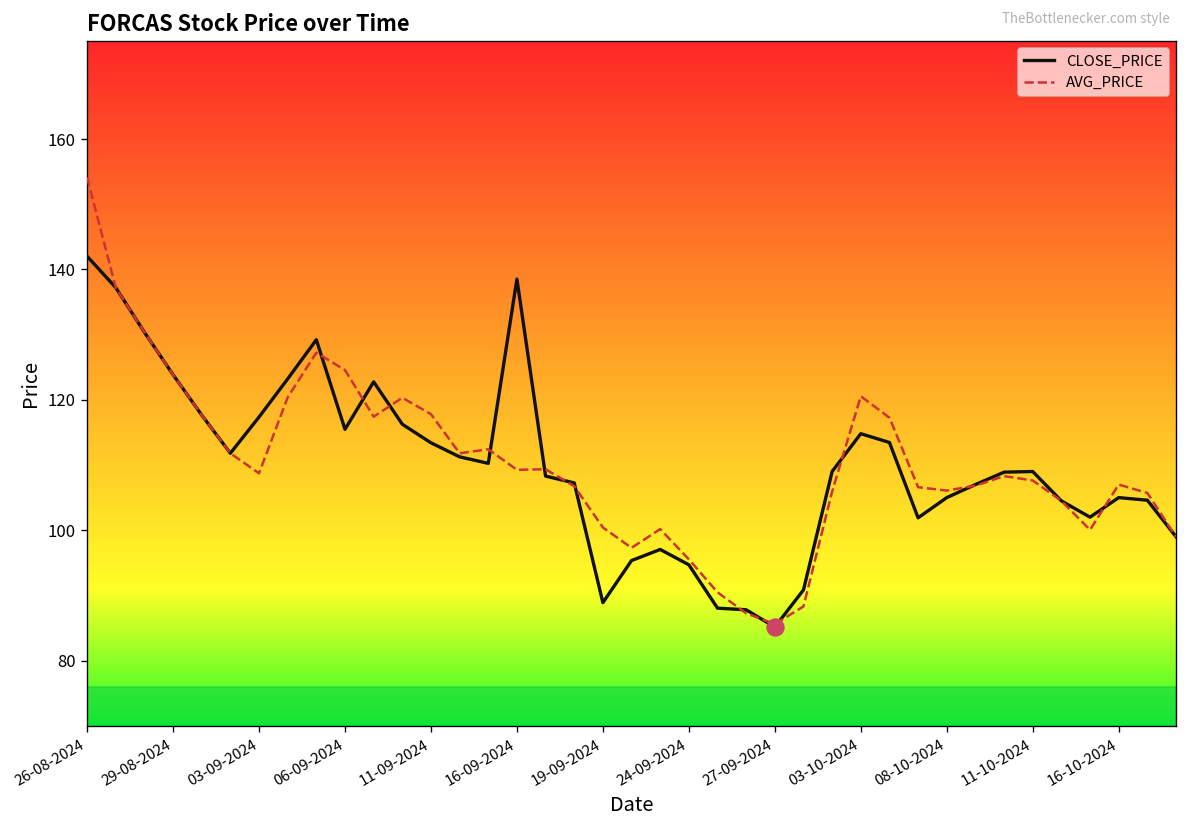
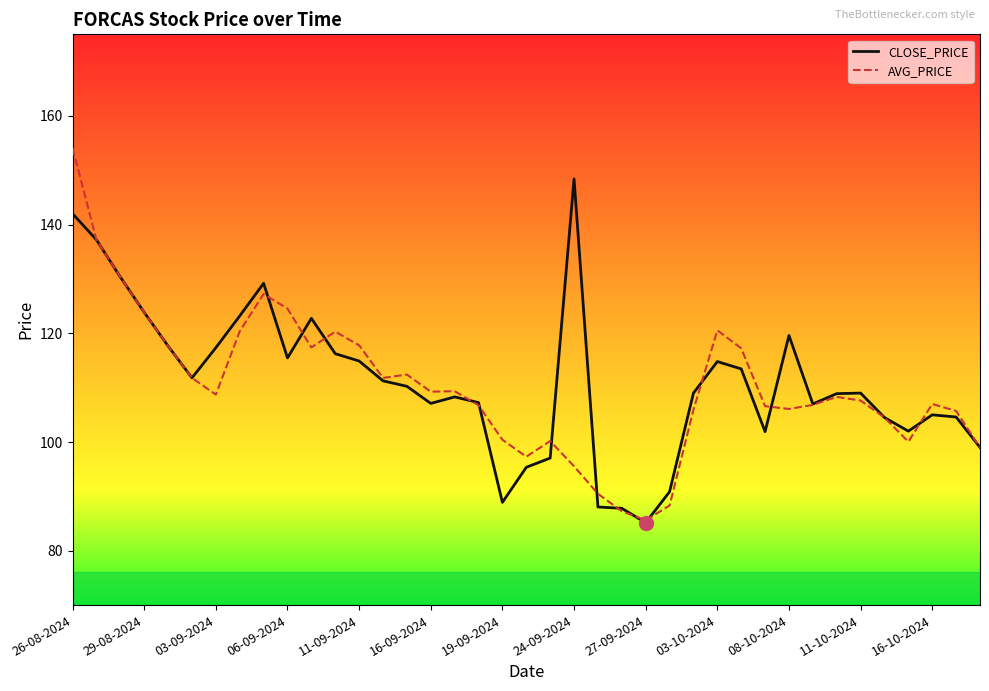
  {
    "CLOSE_PRICE": {
      "26-08-2024": 142,
      "03-09-2024": 117,
      "06-09-2024": 115,
-     "11-09-2024": 113,
-     "16-09-2024": 139,
+     "11-09-2024": 115,
+     "16-09-2024": 107,
      "19-09-2024": 89,
-     "24-09-2024": 95,
+     "24-09-2024": 148,
      "03-10-2024": 115,
-     "08-10-2024": 105,
+     "08-10-2024": 120,
      "11-10-2024": 109,
      "16-10-2024": 105
    }
  }
